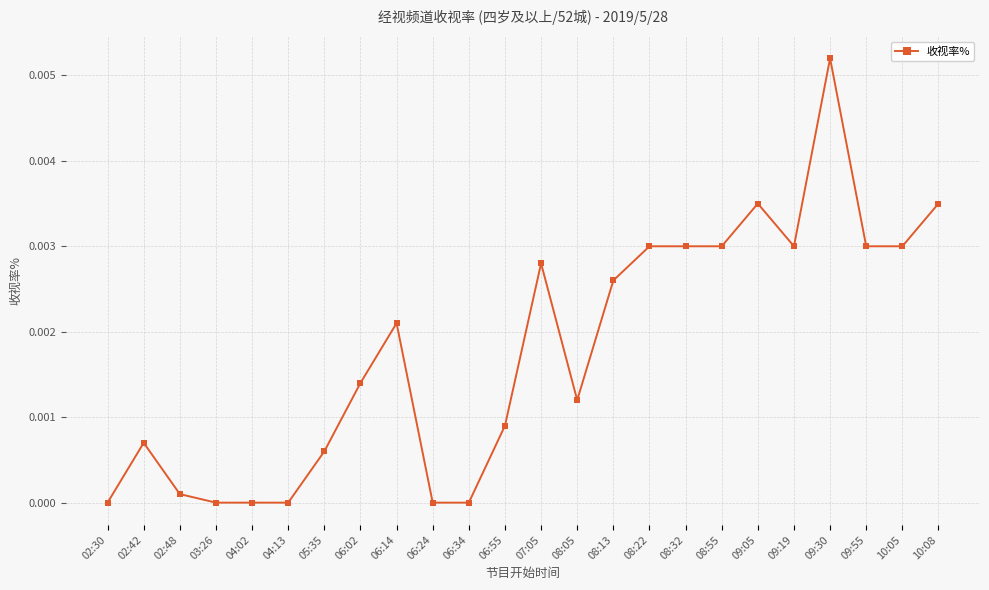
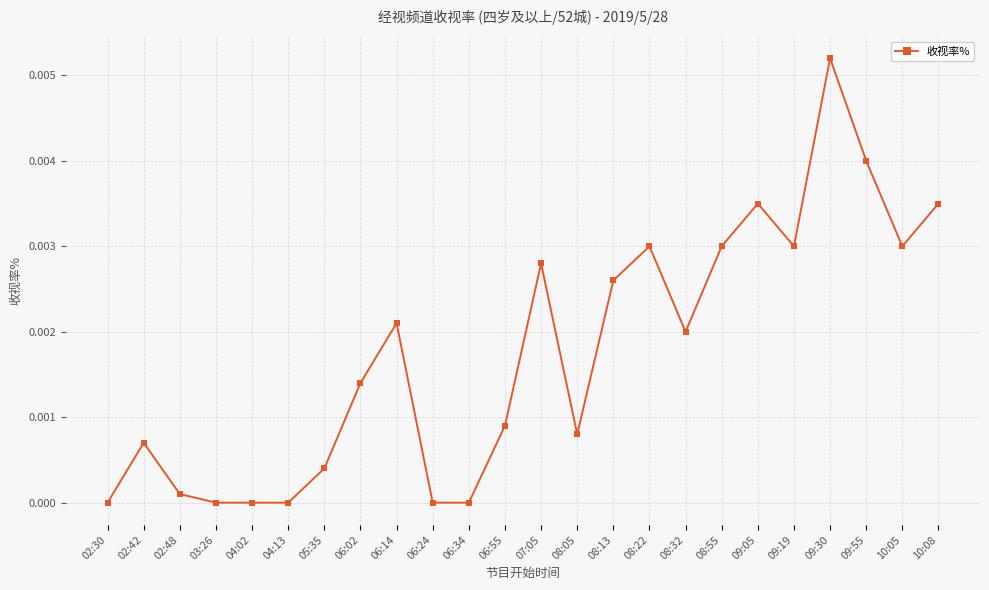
  {
    "02:30": 0.0000,
    "02:42": 0.0007,
    "02:48": 0.0001,
    "03:26": 0.0000,
    "04:02": 0.0000,
    "04:13": 0.0000,
-   "05:35": 0.0006,
+   "05:35": 0.0004,
    "06:02": 0.0014,
    "06:14": 0.0021,
    "06:24": 0.0000,
    "06:34": 0.0000,
    "06:55": 0.0009,
    "07:05": 0.0028,
-   "08:05": 0.0012,
+   "08:05": 0.0008,
    "08:13": 0.0026,
    "08:22": 0.0030,
-   "08:32": 0.003,
+   "08:32": 0.002,
    "08:55": 0.0030,
    "09:05": 0.0035,
    "09:19": 0.0030,
    "09:30": 0.0052,
-   "09:55": 0.003,
+   "09:55": 0.004,
    "10:05": 0.0030,
    "10:08": 0.0035
  }
